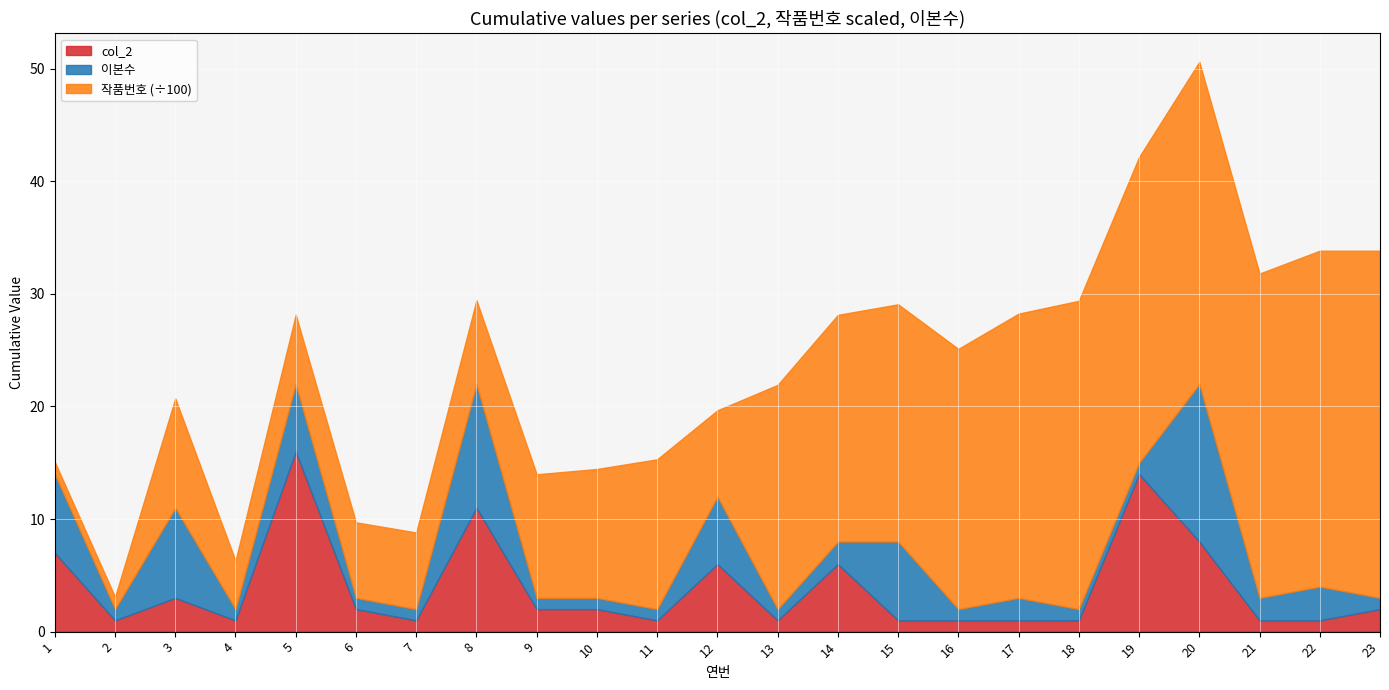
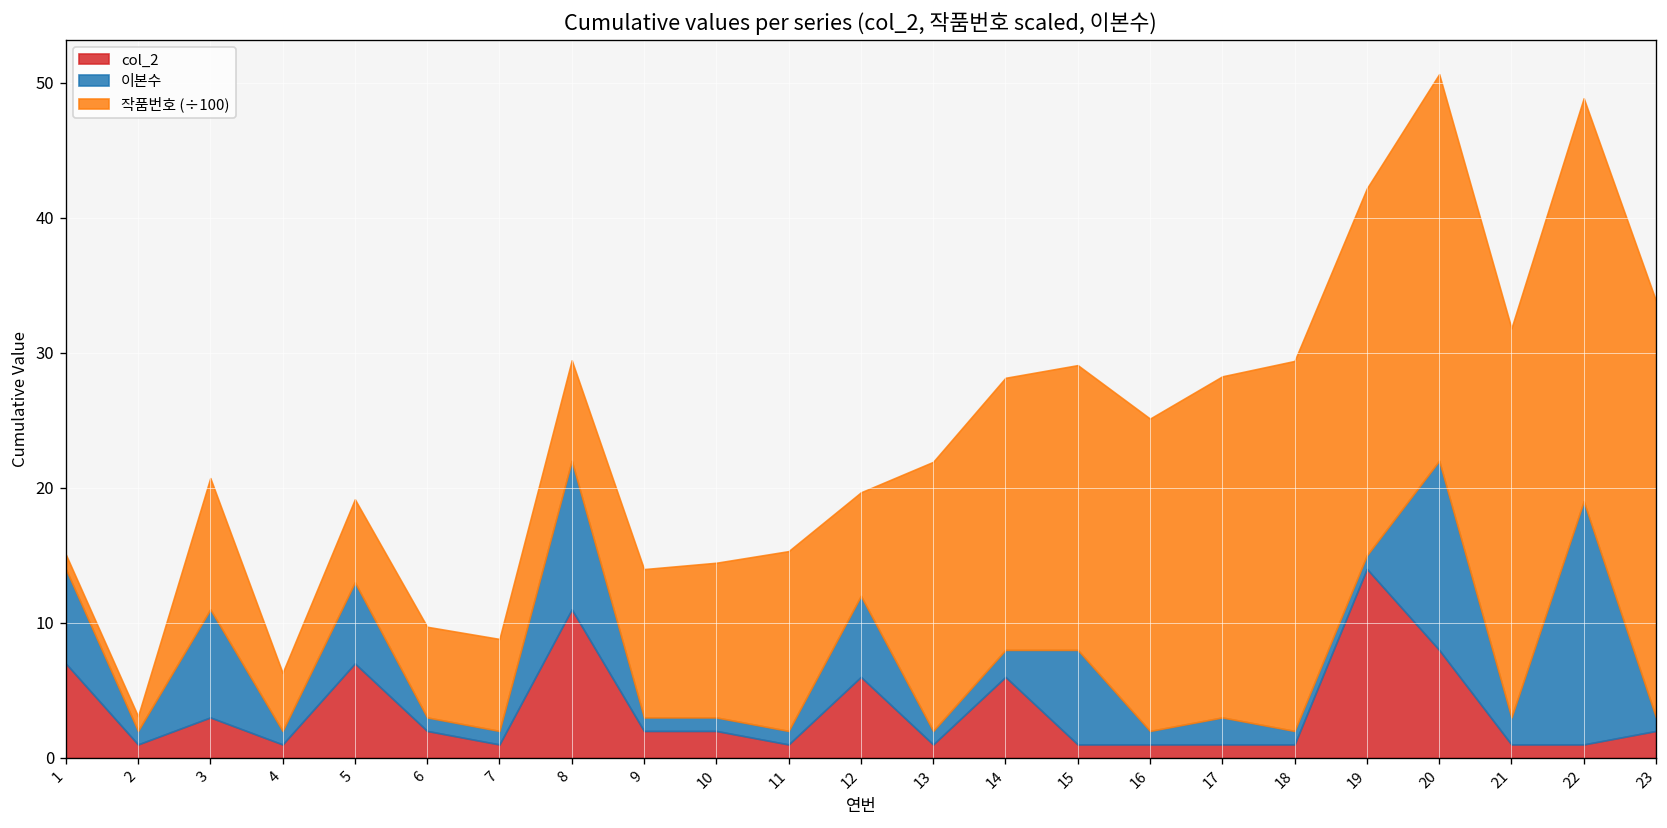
  {
    "col_2": {
      "1": 7,
      "2": 1,
      "3": 3,
      "4": 1,
-     "5": 16,
+     "5": 7,
      "6": 2,
      "7": 1,
      "8": 11,
      "9": 2,
      "10": 2,
      "11": 1,
      "12": 6,
      "13": 1,
      "14": 6,
      "15": 1,
      "16": 1,
      "17": 1,
      "18": 1,
      "19": 14,
      "20": 8,
      "21": 1,
      "22": 1,
      "23": 2
    },
    "이본수": {
      "1": 7,
      "2": 1,
      "3": 8,
      "4": 1,
      "5": 6,
      "6": 1,
      "7": 1,
      "8": 11,
      "9": 1,
      "10": 1,
      "11": 1,
      "12": 6,
      "13": 1,
      "14": 2,
      "15": 7,
      "16": 1,
      "17": 2,
      "18": 1,
      "19": 1,
      "20": 14,
      "21": 2,
-     "22": 3,
+     "22": 18,
      "23": 1
    },
    "작품번호 (÷100)": {
      "1": 1,
      "2": 1,
      "3": 9.7,
      "4": 4.3,
      "5": 6,
      "6": 6.7,
      "7": 7,
      "8": 7.4,
      "9": 11,
      "10": 11.5,
      "11": 13.3,
      "12": 7.7,
      "13": 20,
      "14": 20,
      "15": 21,
      "16": 23,
      "17": 25.3,
      "18": 27.4,
      "19": 27,
      "20": 28.6,
      "21": 29,
      "22": 30,
      "23": 31
    }
  }
